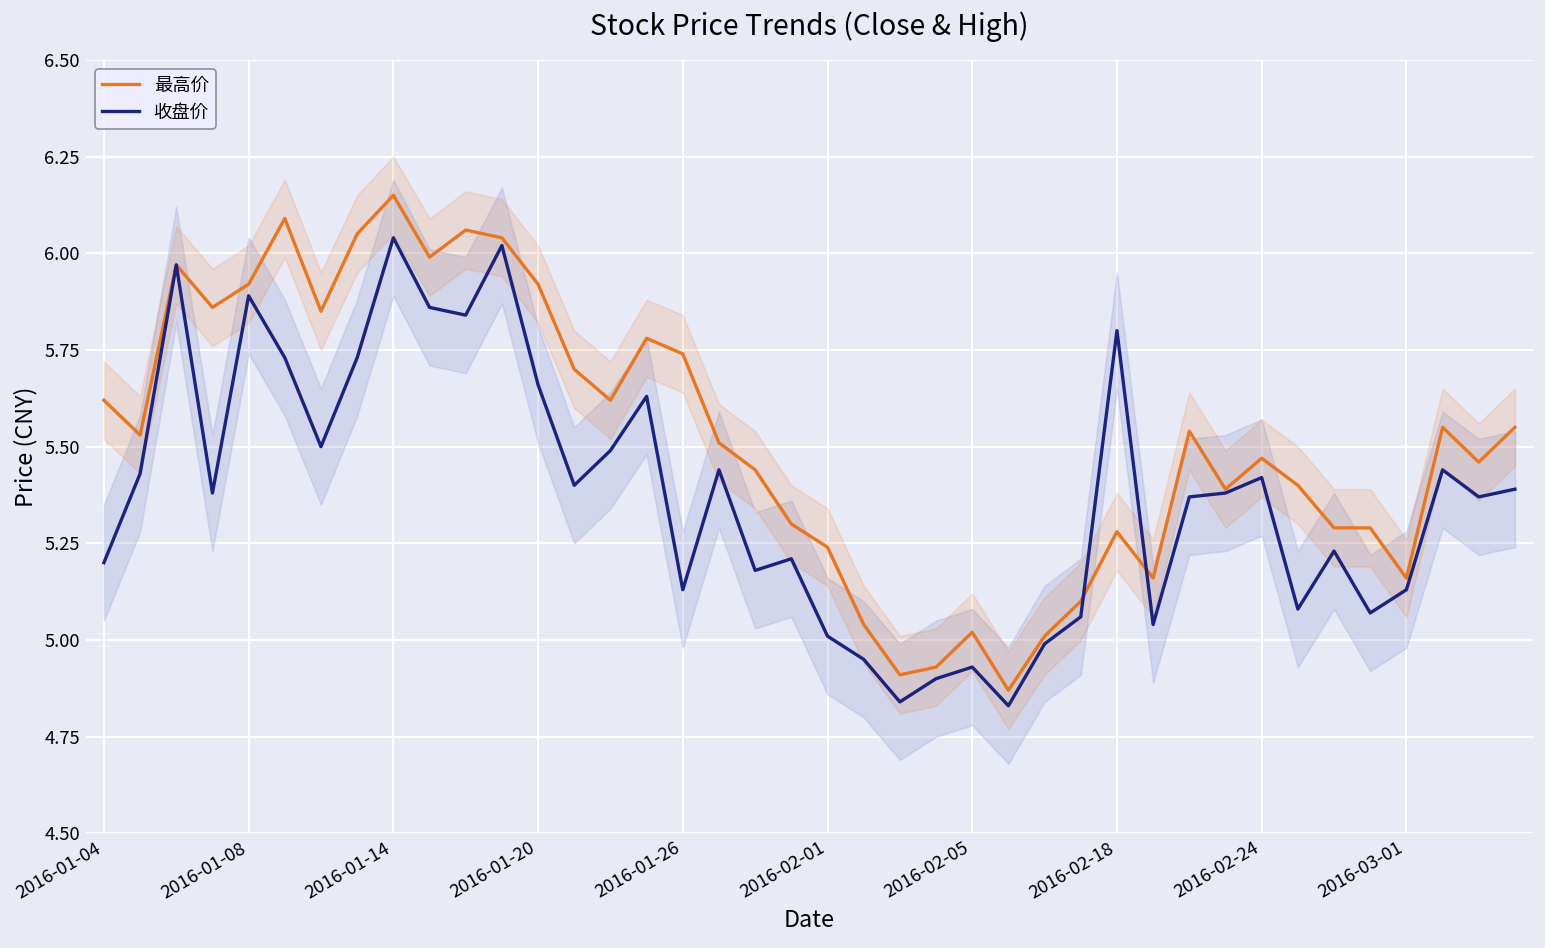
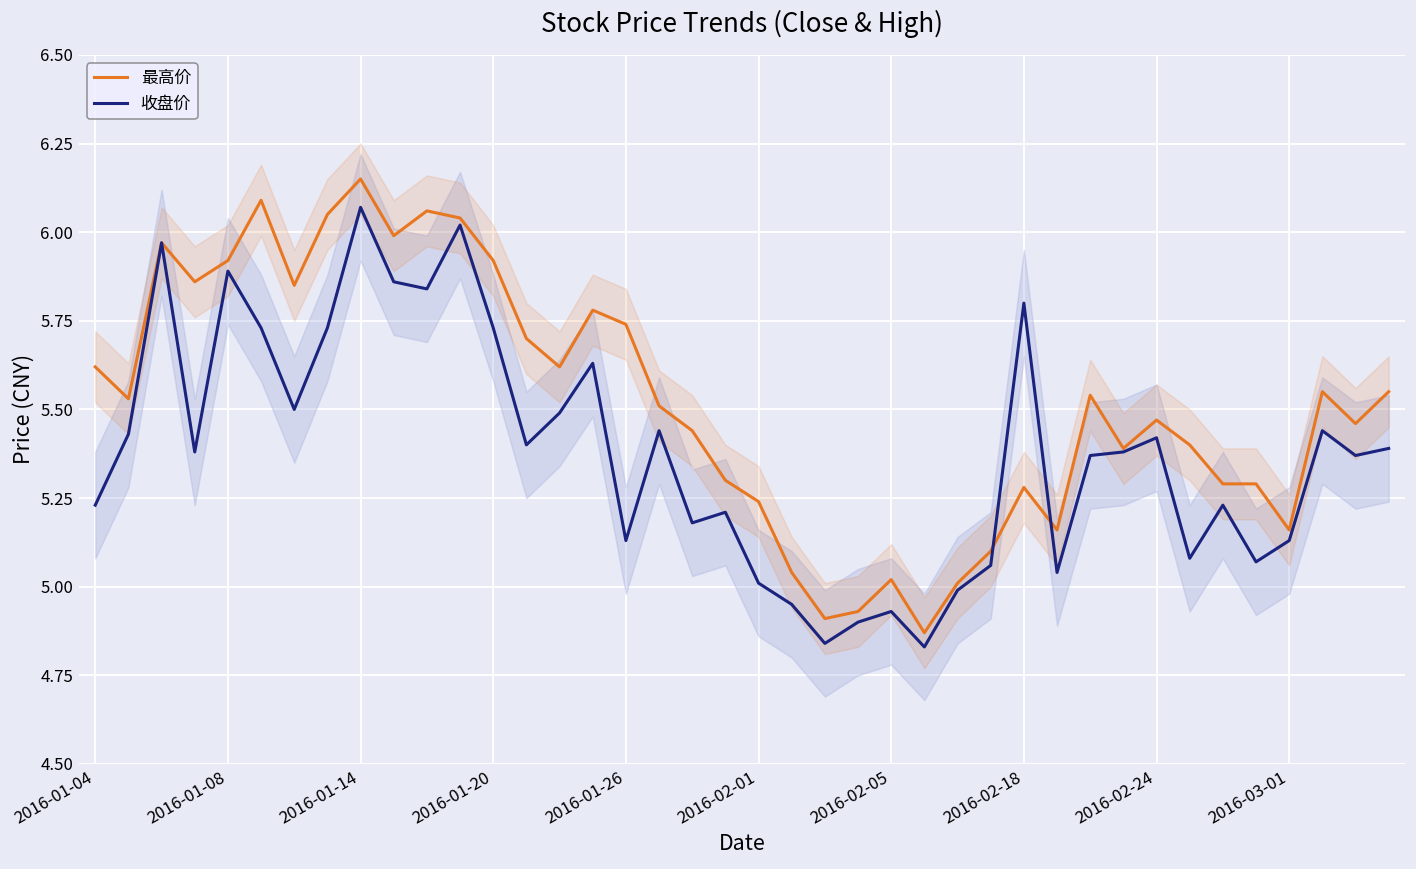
  {
    "收盘价": {
-     "2016-01-04": 5.20,
+     "2016-01-04": 5.23,
      "2016-01-08": 5.89,
-     "2016-01-14": 6.04,
-     "2016-01-20": 5.66,
+     "2016-01-14": 6.07,
+     "2016-01-20": 5.73,
      "2016-01-26": 5.13,
      "2016-02-01": 5.01,
      "2016-02-05": 4.93,
      "2016-02-18": 5.80,
      "2016-02-24": 5.42,
      "2016-03-01": 5.13
    }
  }
